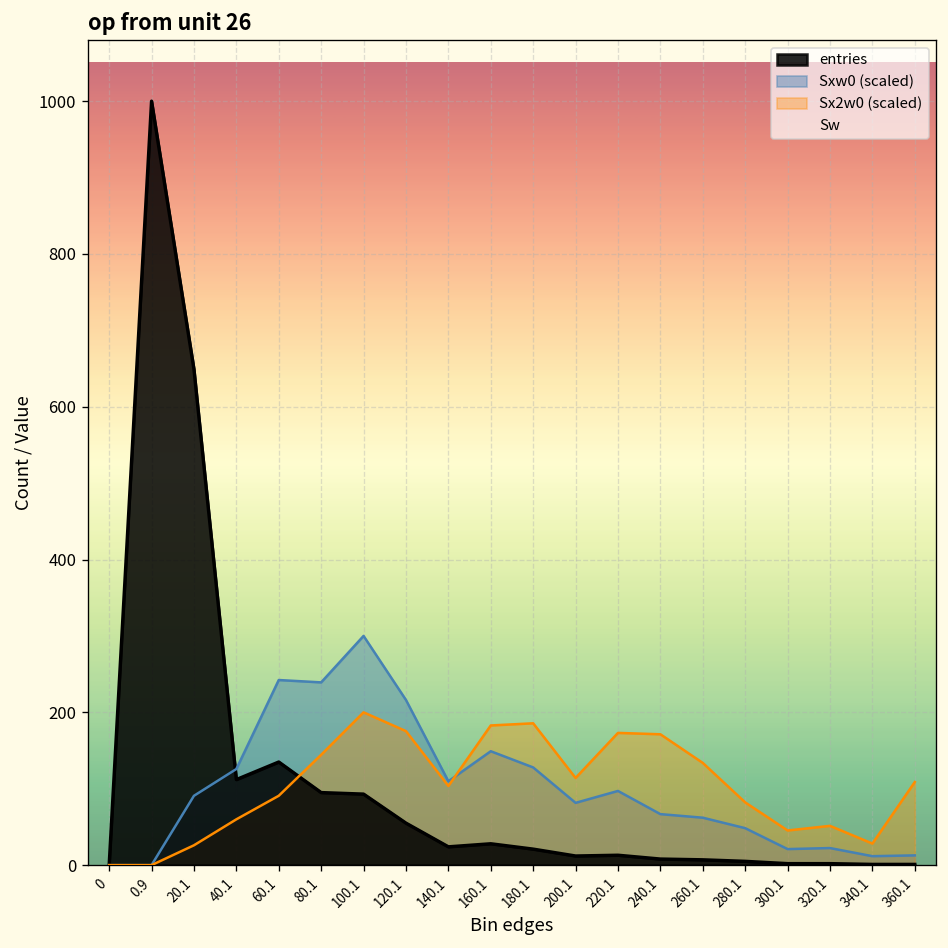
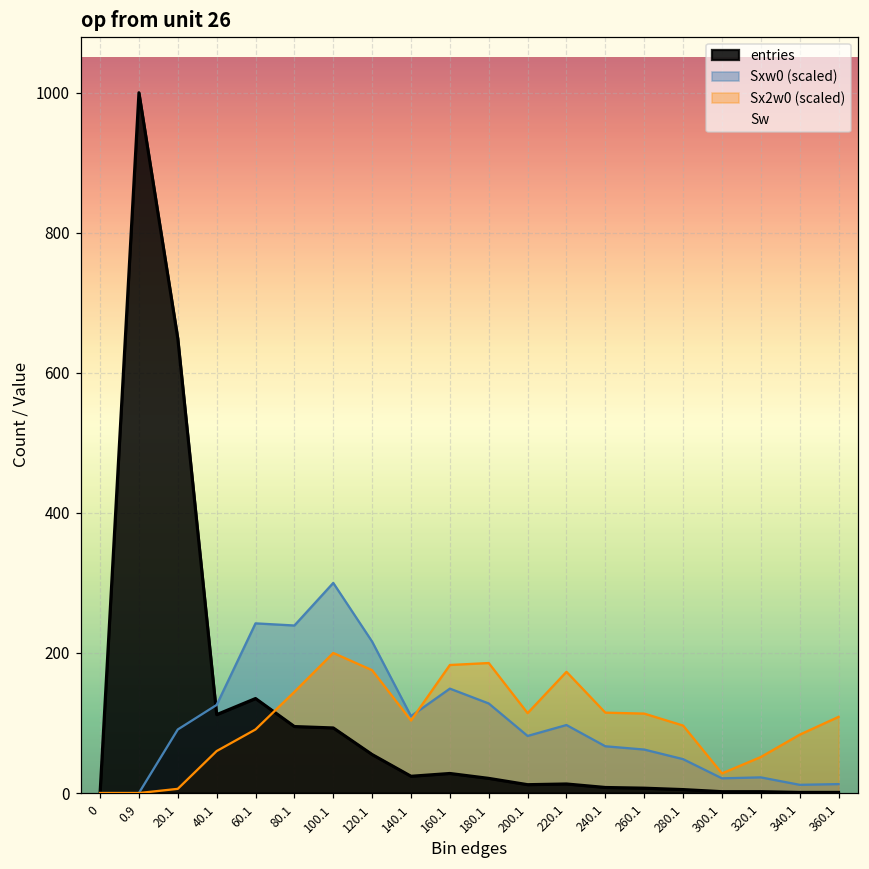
  {
    "entries": {
      "0.9": 1000
    },
    "Sx2w0 (scaled)": {
-     "20.1": 30,
+     "20.1": 10,
      "40.1": 60,
      "60.1": 90,
      "80.1": 140,
      "100.1": 200,
      "120.1": 180,
      "140.1": 100,
      "160.1": 180,
      "180.1": 190,
      "200.1": 110,
      "220.1": 170,
-     "240.1": 170,
-     "260.1": 130,
-     "280.1": 80,
-     "300.1": 50,
+     "240.1": 110,
+     "260.1": 110,
+     "280.1": 100,
+     "300.1": 30,
      "320.1": 50,
-     "340.1": 30,
+     "340.1": 80,
      "360.1": 110
    }
  }
